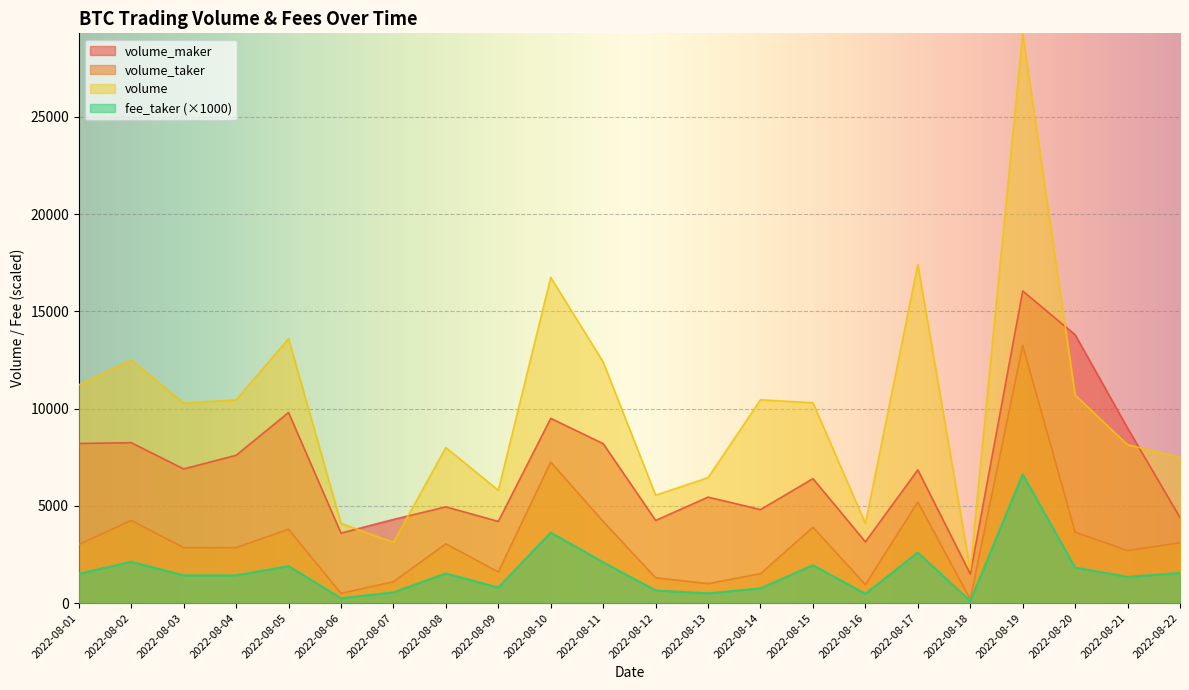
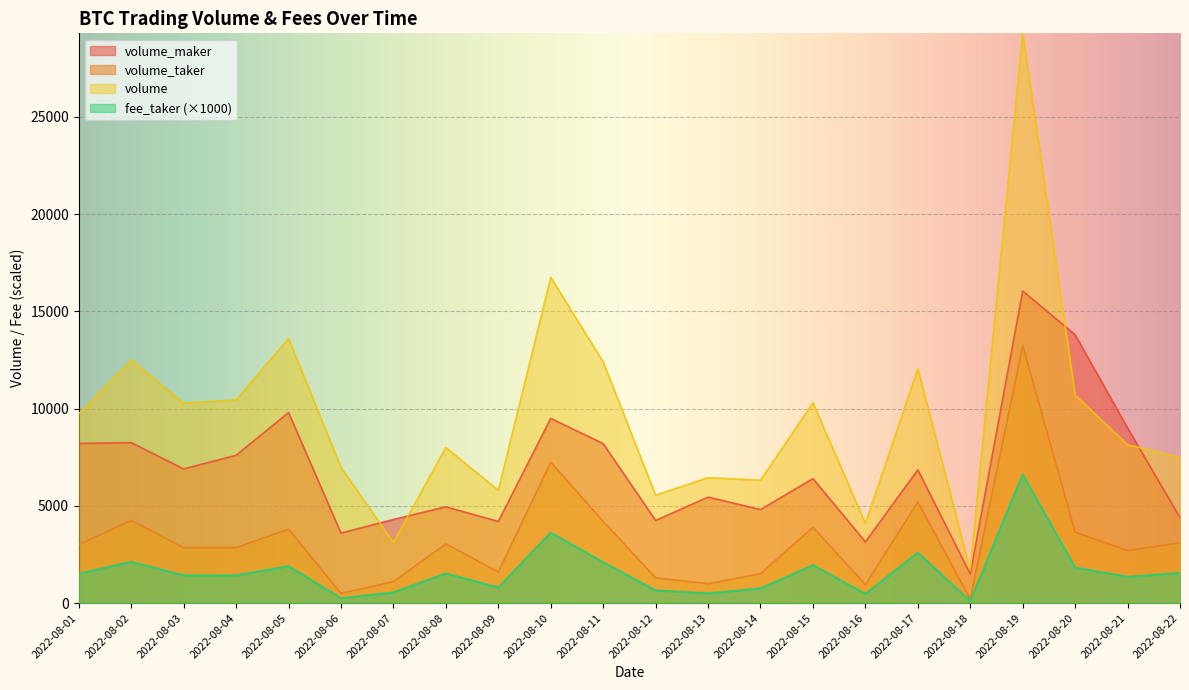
  {
    "volume": {
-     "2022-08-01": 11200,
+     "2022-08-01": 9700,
      "2022-08-02": 12500,
      "2022-08-03": 10300,
      "2022-08-04": 10500,
      "2022-08-05": 13600,
-     "2022-08-06": 4100,
+     "2022-08-06": 7000,
      "2022-08-07": 3100,
      "2022-08-08": 8000,
      "2022-08-09": 5800,
      "2022-08-10": 16800,
      "2022-08-11": 12400,
      "2022-08-12": 5600,
      "2022-08-13": 6500,
-     "2022-08-14": 10500,
+     "2022-08-14": 6300,
      "2022-08-15": 10300,
      "2022-08-16": 4100,
-     "2022-08-17": 17400,
+     "2022-08-17": 12100,
      "2022-08-18": 1700,
      "2022-08-19": 29300,
      "2022-08-20": 10700,
      "2022-08-21": 8100,
      "2022-08-22": 7500
    },
    "fee_taker (×1000)": {
      "2022-08-01": 1500,
      "2022-08-02": 2100,
      "2022-08-03": 1400,
      "2022-08-04": 1400,
      "2022-08-05": 1900,
      "2022-08-06": 300,
      "2022-08-07": 600,
      "2022-08-08": 1500,
      "2022-08-09": 800,
      "2022-08-10": 3600,
      "2022-08-11": 2100,
      "2022-08-12": 700,
      "2022-08-13": 500,
      "2022-08-14": 800,
      "2022-08-15": 2000,
      "2022-08-16": 500,
      "2022-08-17": 2600,
      "2022-08-19": 6600,
      "2022-08-20": 1800,
      "2022-08-21": 1400,
      "2022-08-22": 1600
    }
  }
